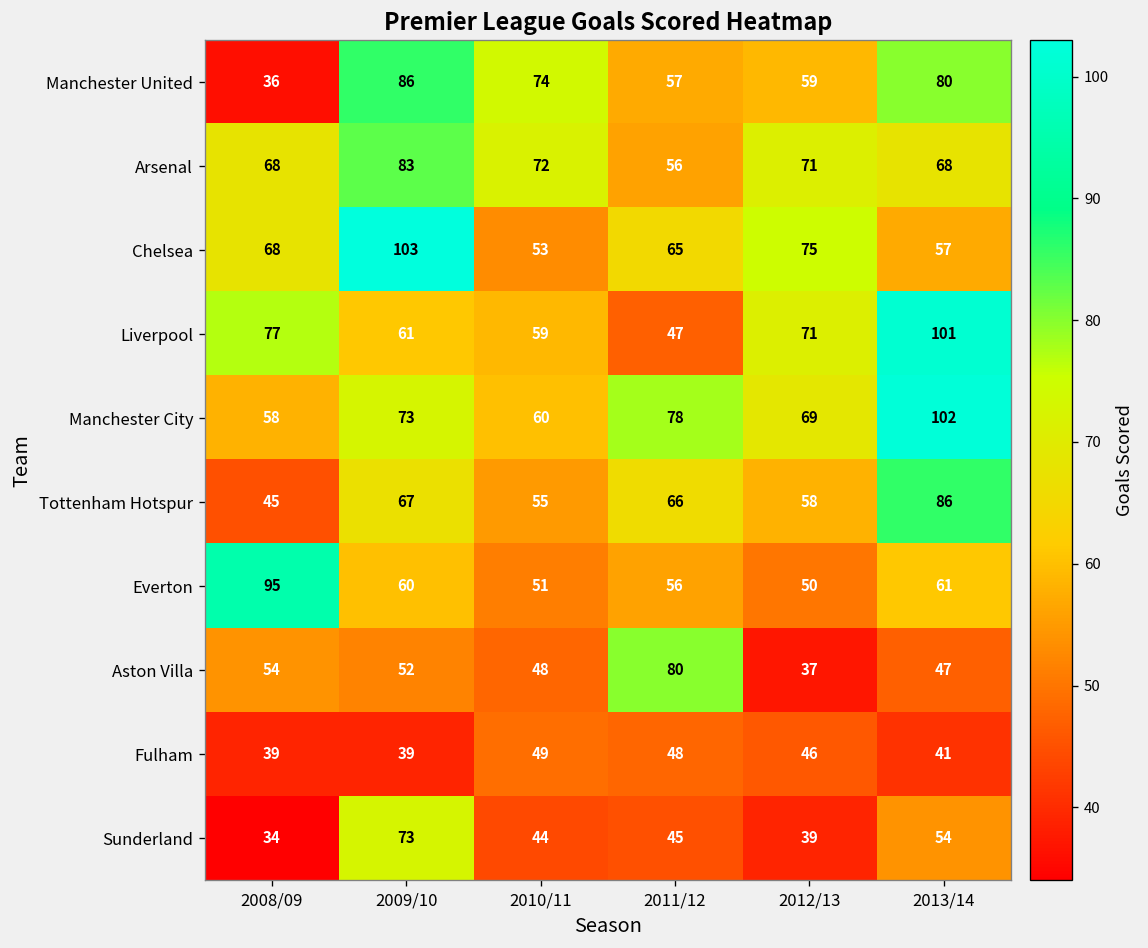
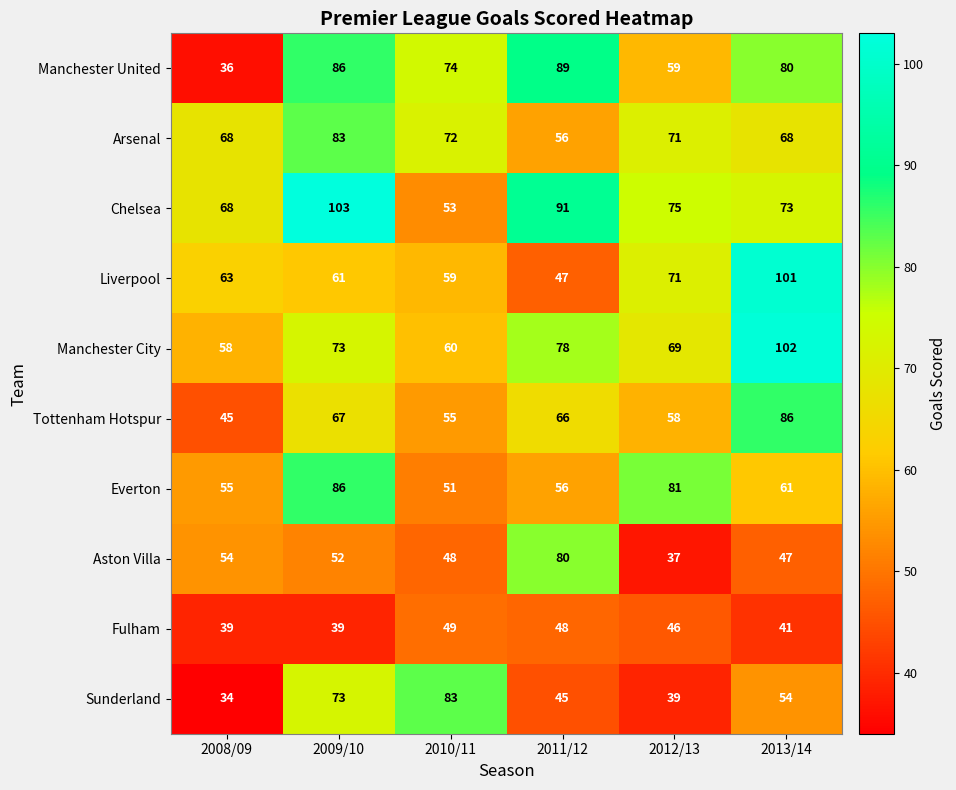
  {
    "Manchester United": {
      "2008/09": 36,
      "2009/10": 86,
      "2010/11": 74,
-     "2011/12": 57,
+     "2011/12": 89,
      "2012/13": 59,
      "2013/14": 80
    },
    "Arsenal": {
      "2008/09": 68,
      "2009/10": 83,
      "2010/11": 72,
      "2011/12": 56,
      "2012/13": 71,
      "2013/14": 68
    },
    "Chelsea": {
      "2008/09": 68,
      "2009/10": 103,
      "2010/11": 53,
-     "2011/12": 65,
+     "2011/12": 91,
      "2012/13": 75,
-     "2013/14": 57
+     "2013/14": 73
    },
    "Liverpool": {
-     "2008/09": 77,
+     "2008/09": 63,
      "2009/10": 61,
      "2010/11": 59,
      "2011/12": 47,
      "2012/13": 71,
      "2013/14": 101
    },
    "Manchester City": {
      "2008/09": 58,
      "2009/10": 73,
      "2010/11": 60,
      "2011/12": 78,
      "2012/13": 69,
      "2013/14": 102
    },
    "Tottenham Hotspur": {
      "2008/09": 45,
      "2009/10": 67,
      "2010/11": 55,
      "2011/12": 66,
      "2012/13": 58,
      "2013/14": 86
    },
    "Everton": {
-     "2008/09": 95,
-     "2009/10": 60,
+     "2008/09": 55,
+     "2009/10": 86,
      "2010/11": 51,
      "2011/12": 56,
-     "2012/13": 50,
+     "2012/13": 81,
      "2013/14": 61
    },
    "Aston Villa": {
      "2008/09": 54,
      "2009/10": 52,
      "2010/11": 48,
      "2011/12": 80,
      "2012/13": 37,
      "2013/14": 47
    },
    "Fulham": {
      "2008/09": 39,
      "2009/10": 39,
      "2010/11": 49,
      "2011/12": 48,
      "2012/13": 46,
      "2013/14": 41
    },
    "Sunderland": {
      "2008/09": 34,
      "2009/10": 73,
-     "2010/11": 44,
+     "2010/11": 83,
      "2011/12": 45,
      "2012/13": 39,
      "2013/14": 54
    }
  }
